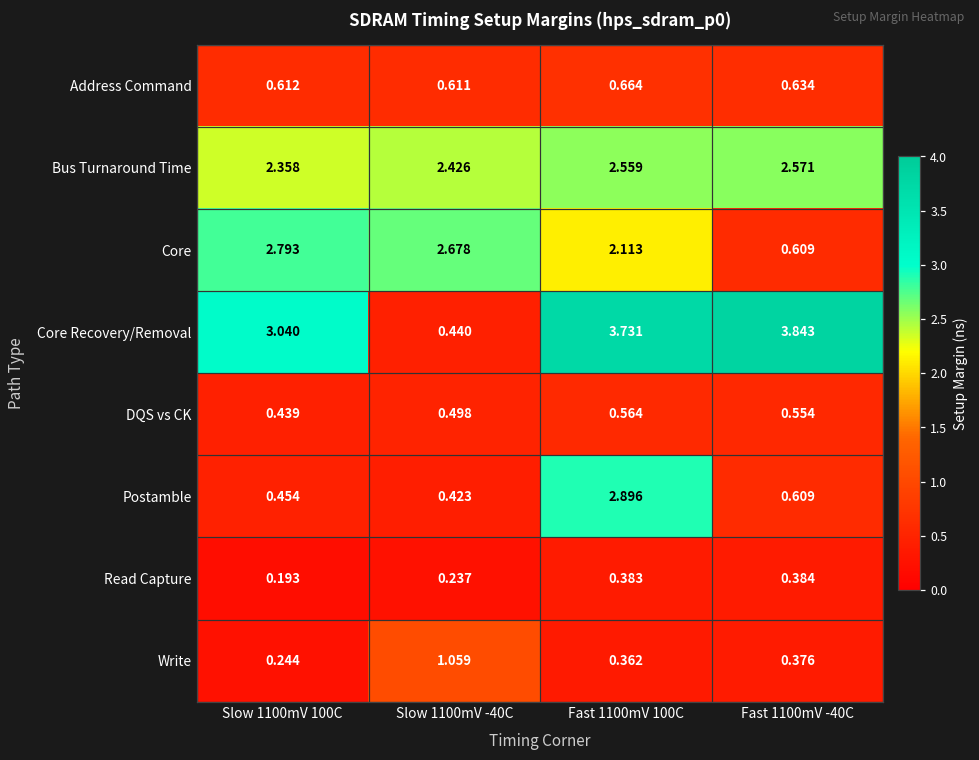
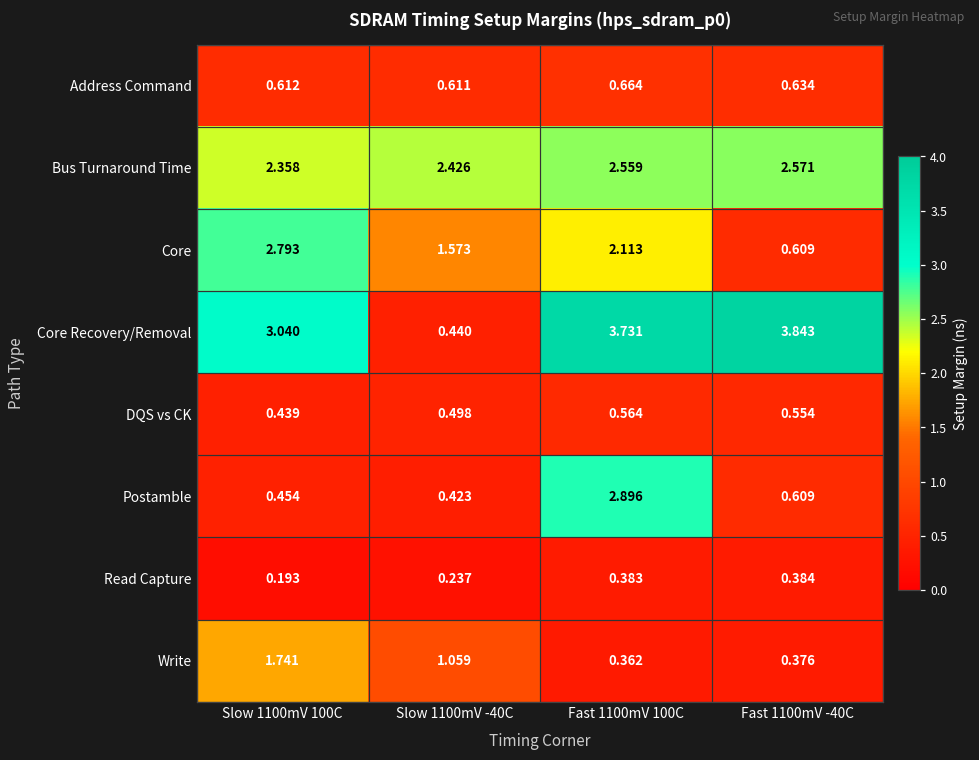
  {
    "Address Command": {
      "Slow 1100mV 100C": 0.612,
      "Slow 1100mV -40C": 0.611,
      "Fast 1100mV 100C": 0.664,
      "Fast 1100mV -40C": 0.634
    },
    "Bus Turnaround Time": {
      "Slow 1100mV 100C": 2.358,
      "Slow 1100mV -40C": 2.426,
      "Fast 1100mV 100C": 2.559,
      "Fast 1100mV -40C": 2.571
    },
    "Core": {
      "Slow 1100mV 100C": 2.793,
-     "Slow 1100mV -40C": 2.678,
+     "Slow 1100mV -40C": 1.573,
      "Fast 1100mV 100C": 2.113,
      "Fast 1100mV -40C": 0.609
    },
    "Core Recovery/Removal": {
      "Slow 1100mV 100C": 3.040,
      "Slow 1100mV -40C": 0.440,
      "Fast 1100mV 100C": 3.731,
      "Fast 1100mV -40C": 3.843
    },
    "DQS vs CK": {
      "Slow 1100mV 100C": 0.439,
      "Slow 1100mV -40C": 0.498,
      "Fast 1100mV 100C": 0.564,
      "Fast 1100mV -40C": 0.554
    },
    "Postamble": {
      "Slow 1100mV 100C": 0.454,
      "Slow 1100mV -40C": 0.423,
      "Fast 1100mV 100C": 2.896,
      "Fast 1100mV -40C": 0.609
    },
    "Read Capture": {
      "Slow 1100mV 100C": 0.193,
      "Slow 1100mV -40C": 0.237,
      "Fast 1100mV 100C": 0.383,
      "Fast 1100mV -40C": 0.384
    },
    "Write": {
-     "Slow 1100mV 100C": 0.244,
+     "Slow 1100mV 100C": 1.741,
      "Slow 1100mV -40C": 1.059,
      "Fast 1100mV 100C": 0.362,
      "Fast 1100mV -40C": 0.376
    }
  }
